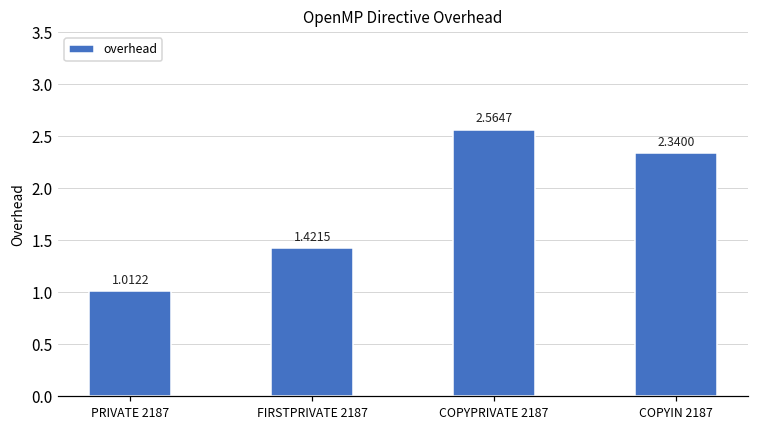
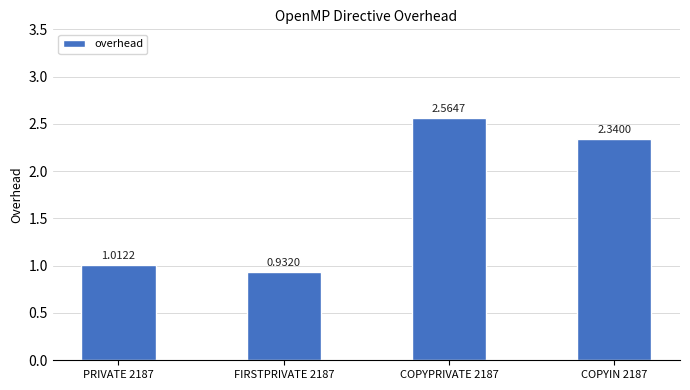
  {
    "PRIVATE 2187": 1.0122,
-   "FIRSTPRIVATE 2187": 1.4215,
+   "FIRSTPRIVATE 2187": 0.9320,
    "COPYPRIVATE 2187": 2.5647,
    "COPYIN 2187": 2.3400
  }
